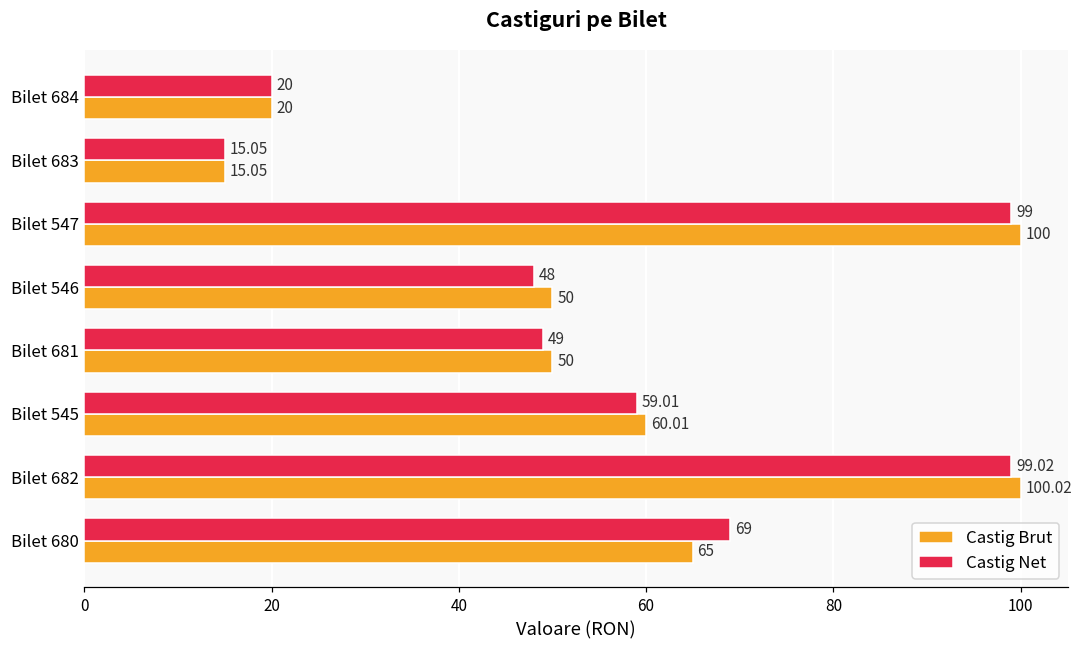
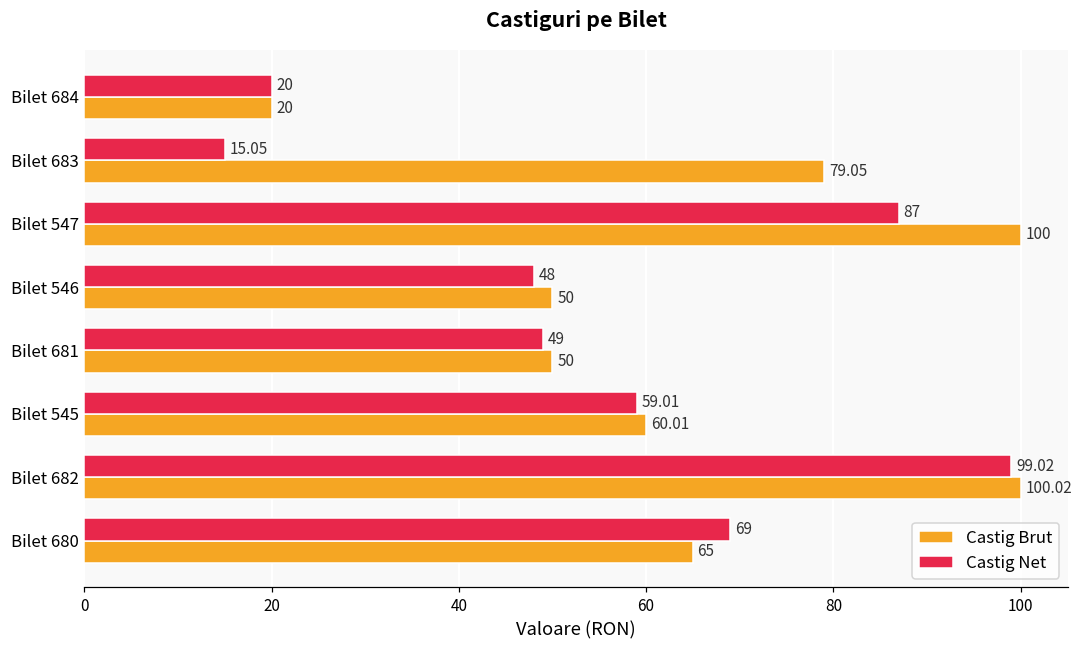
  {
    "Castig Brut": {
      "Bilet 684": 20,
-     "Bilet 683": 15.05,
+     "Bilet 683": 79.05,
      "Bilet 547": 100,
      "Bilet 546": 50,
      "Bilet 681": 50,
      "Bilet 545": 60.01,
      "Bilet 682": 100.02,
      "Bilet 680": 65
    },
    "Castig Net": {
      "Bilet 684": 20,
      "Bilet 683": 15.05,
-     "Bilet 547": 99,
+     "Bilet 547": 87,
      "Bilet 546": 48,
      "Bilet 681": 49,
      "Bilet 545": 59.01,
      "Bilet 682": 99.02,
      "Bilet 680": 69
    }
  }
